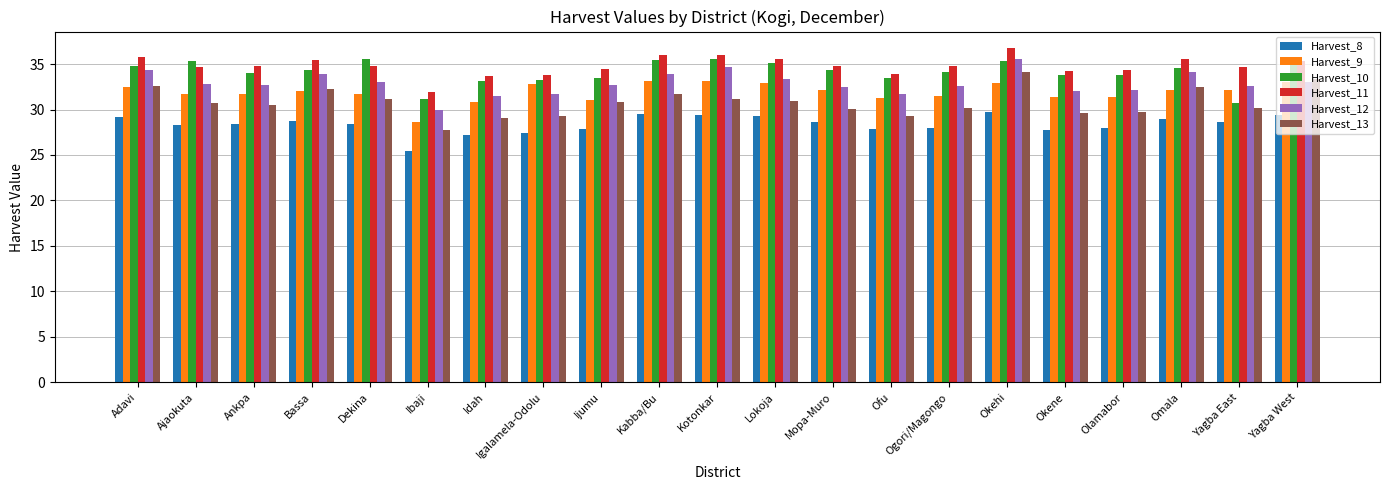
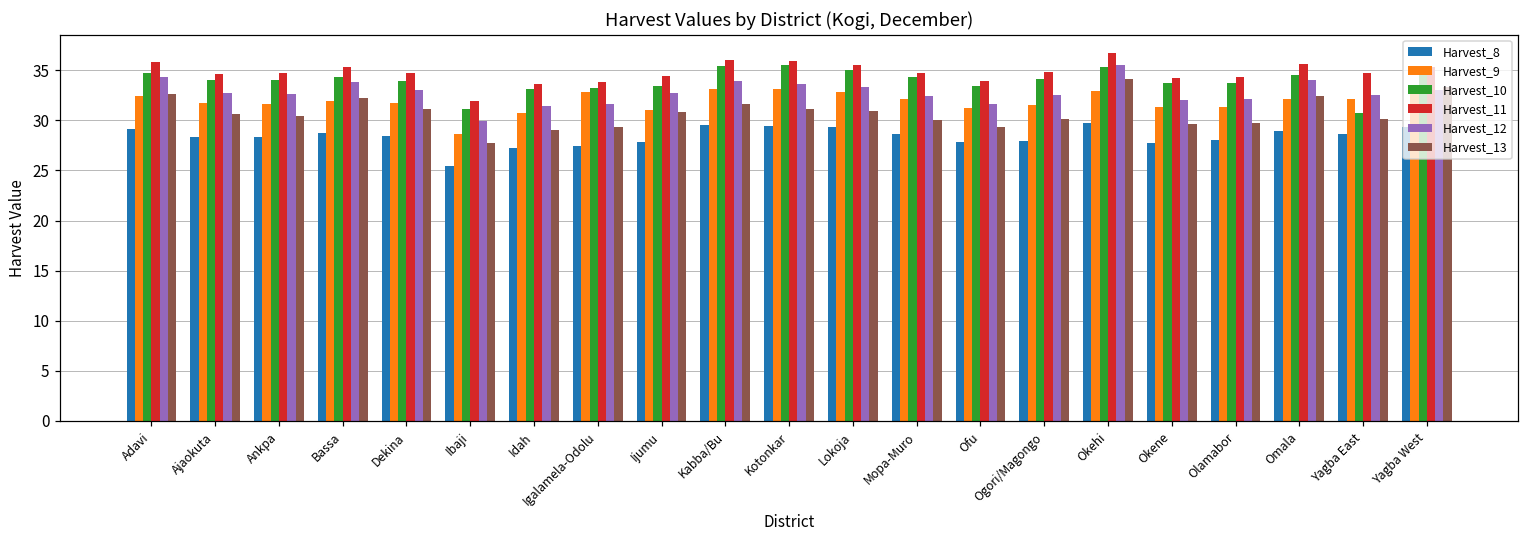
  {
    "Harvest_8": {
      "Adavi": 29,
      "Ajaokuta": 28,
      "Ankpa": 28,
      "Bassa": 29,
      "Dekina": 28,
      "Ibaji": 25,
      "Idah": 27,
      "Igalamela-Odolu": 27,
      "Ijumu": 28,
      "Kabba/Bu": 30,
      "Kotonkar": 29,
      "Lokoja": 29,
      "Mopa-Muro": 29,
      "Ofu": 28,
      "Ogori/Magongo": 28,
      "Okehi": 30,
      "Okene": 28,
      "Olamabor": 28,
      "Omala": 29,
      "Yagba East": 29
    },
    "Harvest_9": {
      "Adavi": 32,
      "Ajaokuta": 32,
      "Ankpa": 32,
      "Bassa": 32,
      "Dekina": 32,
      "Ibaji": 29,
      "Idah": 31,
      "Igalamela-Odolu": 33,
      "Ijumu": 31,
      "Kabba/Bu": 33,
      "Kotonkar": 33,
      "Lokoja": 33,
      "Mopa-Muro": 32,
      "Ofu": 31,
      "Ogori/Magongo": 32,
      "Okehi": 33,
      "Okene": 31,
      "Olamabor": 31,
      "Omala": 32,
      "Yagba East": 32
    },
    "Harvest_10": {
      "Adavi": 35,
-     "Ajaokuta": 35,
+     "Ajaokuta": 34,
      "Ankpa": 34,
      "Bassa": 34,
-     "Dekina": 36,
+     "Dekina": 34,
      "Ibaji": 31,
      "Idah": 33,
      "Igalamela-Odolu": 33,
      "Ijumu": 33,
      "Kabba/Bu": 35,
      "Kotonkar": 36,
      "Lokoja": 35,
      "Mopa-Muro": 34,
      "Ofu": 33,
      "Ogori/Magongo": 34,
      "Okehi": 35,
      "Okene": 34,
      "Olamabor": 34,
      "Omala": 35,
      "Yagba East": 31
    },
    "Harvest_11": {
      "Adavi": 36,
      "Ajaokuta": 35,
      "Ankpa": 35,
      "Bassa": 35,
      "Dekina": 35,
      "Ibaji": 32,
      "Idah": 34,
      "Igalamela-Odolu": 34,
      "Ijumu": 34,
      "Kabba/Bu": 36,
      "Kotonkar": 36,
      "Lokoja": 36,
      "Mopa-Muro": 35,
      "Ofu": 34,
      "Ogori/Magongo": 35,
      "Okehi": 37,
      "Okene": 34,
      "Olamabor": 34,
      "Omala": 36,
      "Yagba East": 35
    },
    "Harvest_12": {
      "Adavi": 34,
      "Ajaokuta": 33,
      "Ankpa": 33,
      "Bassa": 34,
      "Dekina": 33,
      "Ibaji": 30,
      "Idah": 31,
      "Igalamela-Odolu": 32,
      "Ijumu": 33,
      "Kabba/Bu": 34,
-     "Kotonkar": 35,
+     "Kotonkar": 34,
      "Lokoja": 33,
      "Mopa-Muro": 32,
      "Ofu": 32,
      "Ogori/Magongo": 33,
      "Okehi": 36,
      "Okene": 32,
      "Olamabor": 32,
      "Omala": 34,
      "Yagba East": 33
    },
    "Harvest_13": {
      "Adavi": 33,
      "Ajaokuta": 31,
      "Ankpa": 30,
      "Bassa": 32,
      "Dekina": 31,
      "Ibaji": 28,
      "Idah": 29,
      "Igalamela-Odolu": 29,
      "Ijumu": 31,
      "Kabba/Bu": 32,
      "Kotonkar": 31,
      "Lokoja": 31,
      "Mopa-Muro": 30,
      "Ofu": 29,
      "Ogori/Magongo": 30,
      "Okehi": 34,
      "Okene": 30,
      "Olamabor": 30,
      "Omala": 32,
      "Yagba East": 30
    }
  }
